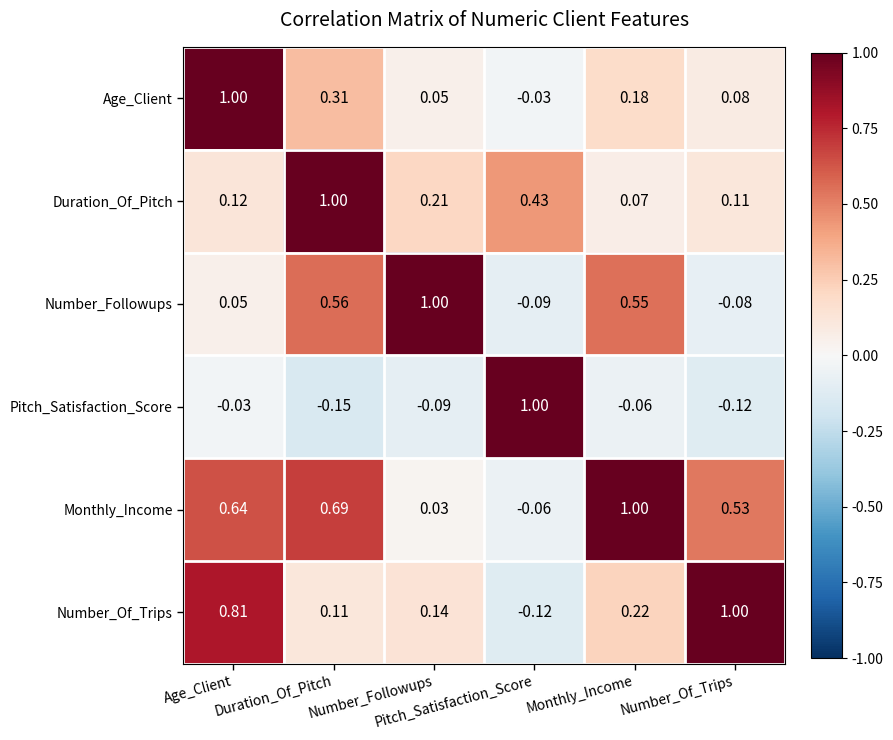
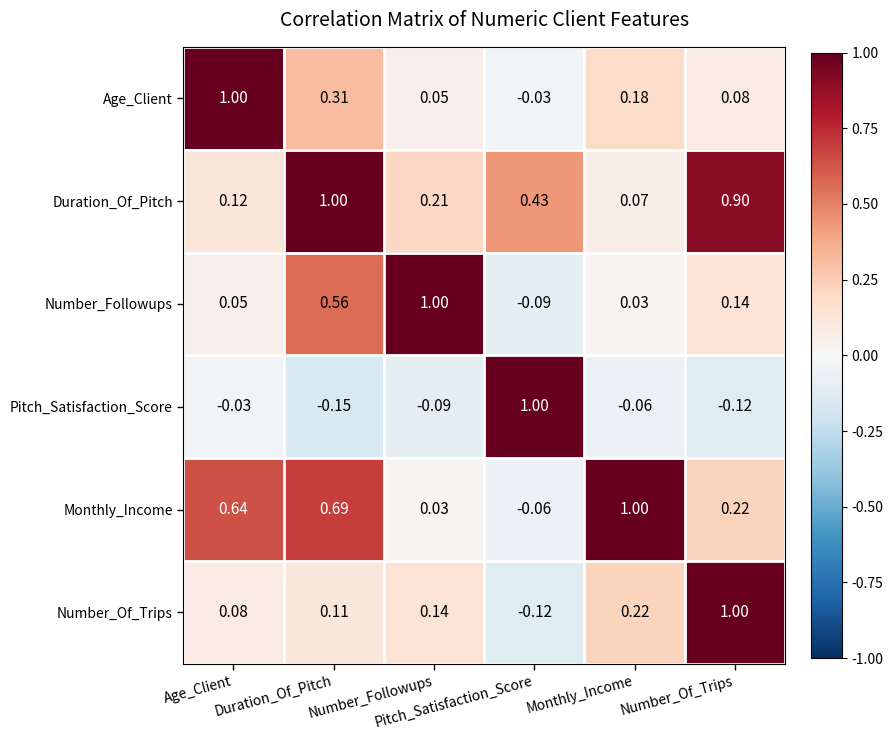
  {
    "Age_Client": {
      "Age_Client": 1.00,
      "Duration_Of_Pitch": 0.31,
      "Number_Followups": 0.05,
      "Pitch_Satisfaction_Score": -0.03,
      "Monthly_Income": 0.18,
      "Number_Of_Trips": 0.08
    },
    "Duration_Of_Pitch": {
      "Age_Client": 0.12,
      "Duration_Of_Pitch": 1.00,
      "Number_Followups": 0.21,
      "Pitch_Satisfaction_Score": 0.43,
      "Monthly_Income": 0.07,
-     "Number_Of_Trips": 0.11
+     "Number_Of_Trips": 0.90
    },
    "Number_Followups": {
      "Age_Client": 0.05,
      "Duration_Of_Pitch": 0.56,
      "Number_Followups": 1.00,
      "Pitch_Satisfaction_Score": -0.09,
-     "Monthly_Income": 0.55,
-     "Number_Of_Trips": -0.08
+     "Monthly_Income": 0.03,
+     "Number_Of_Trips": 0.14
    },
    "Pitch_Satisfaction_Score": {
      "Age_Client": -0.03,
      "Duration_Of_Pitch": -0.15,
      "Number_Followups": -0.09,
      "Pitch_Satisfaction_Score": 1.00,
      "Monthly_Income": -0.06,
      "Number_Of_Trips": -0.12
    },
    "Monthly_Income": {
      "Age_Client": 0.64,
      "Duration_Of_Pitch": 0.69,
      "Number_Followups": 0.03,
      "Pitch_Satisfaction_Score": -0.06,
      "Monthly_Income": 1.00,
-     "Number_Of_Trips": 0.53
+     "Number_Of_Trips": 0.22
    },
    "Number_Of_Trips": {
-     "Age_Client": 0.81,
+     "Age_Client": 0.08,
      "Duration_Of_Pitch": 0.11,
      "Number_Followups": 0.14,
      "Pitch_Satisfaction_Score": -0.12,
      "Monthly_Income": 0.22,
      "Number_Of_Trips": 1.00
    }
  }
